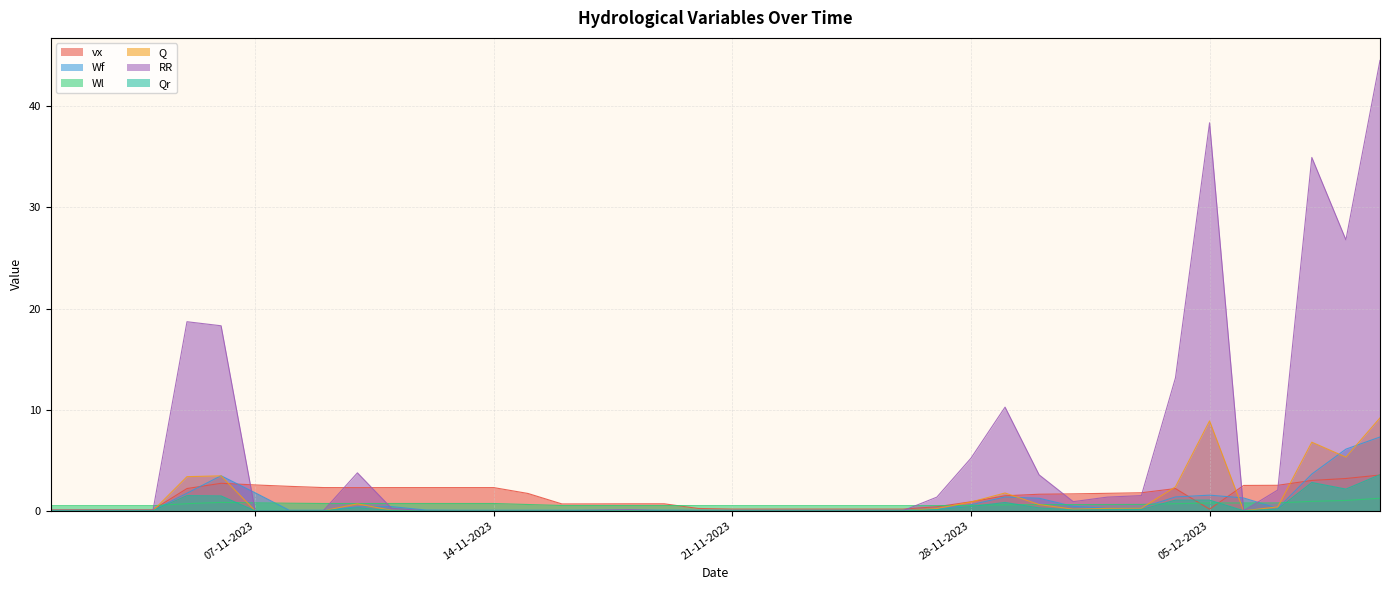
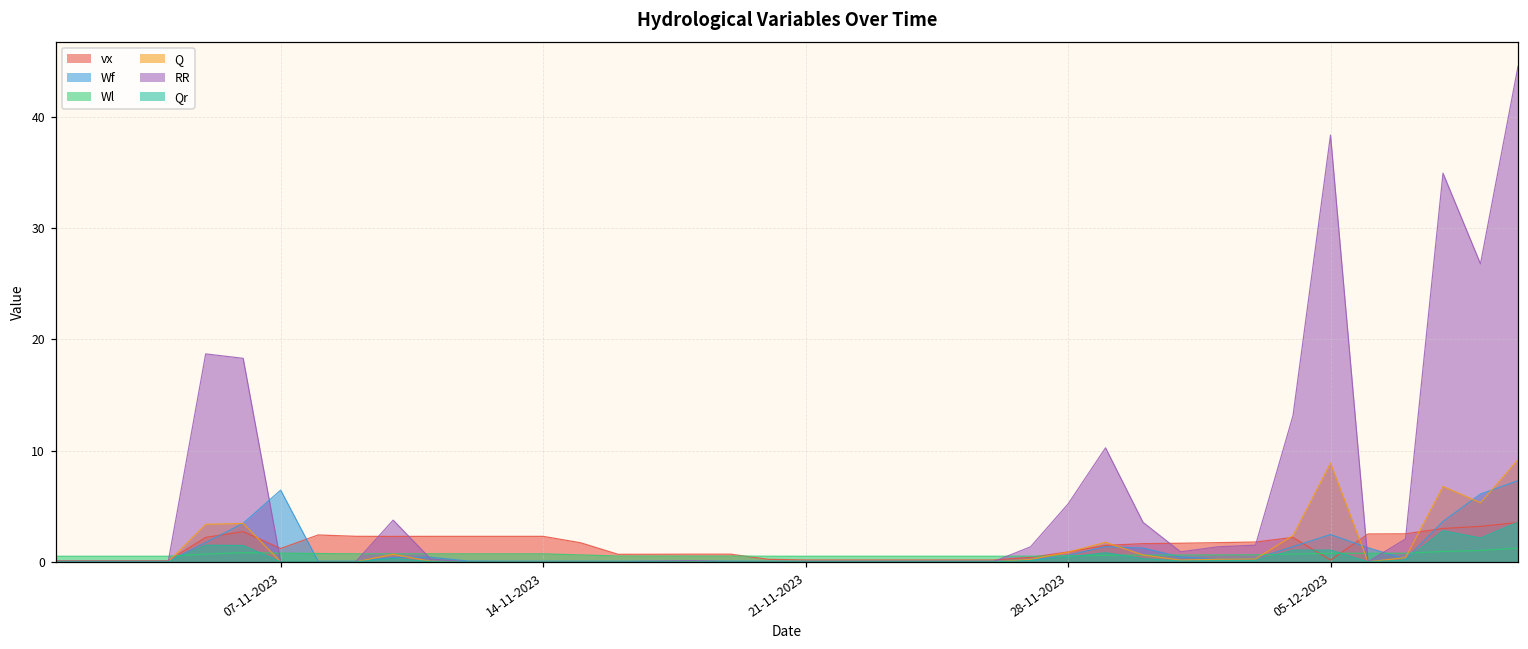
  {
    "vx": {
-     "07-11-2023": 2.6,
+     "07-11-2023": 1.2,
      "14-11-2023": 2.3,
      "05-12-2023": 0.2
    },
    "Wf": {
-     "07-11-2023": 1.8,
-     "05-12-2023": 1.5
+     "07-11-2023": 6.5,
+     "05-12-2023": 2.5
    },
    "Q": {
      "05-12-2023": 8.9
    },
    "RR": {
      "28-11-2023": 5.2,
      "05-12-2023": 38.4
    }
  }
